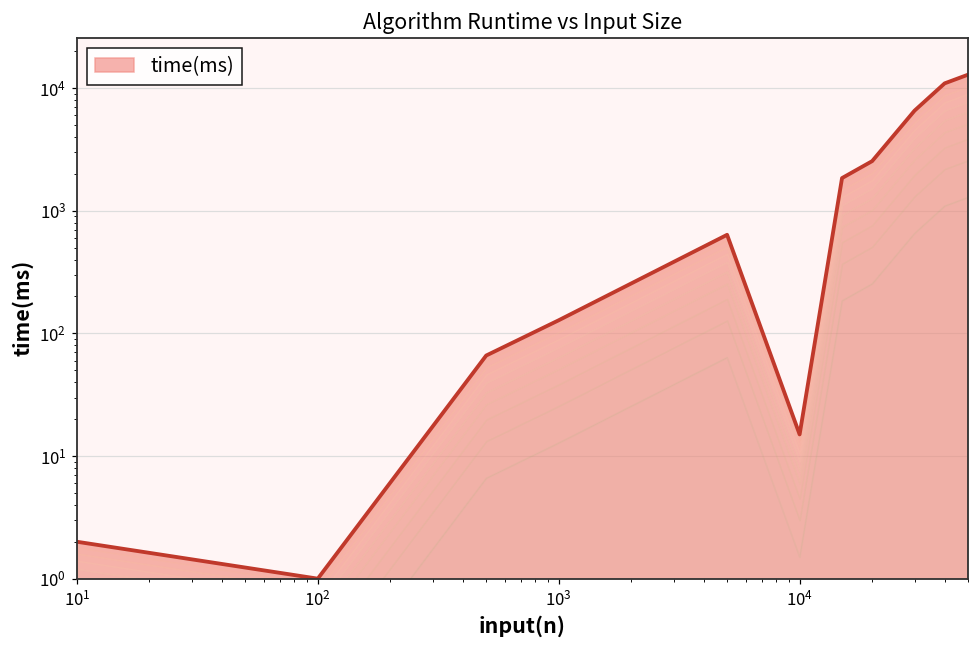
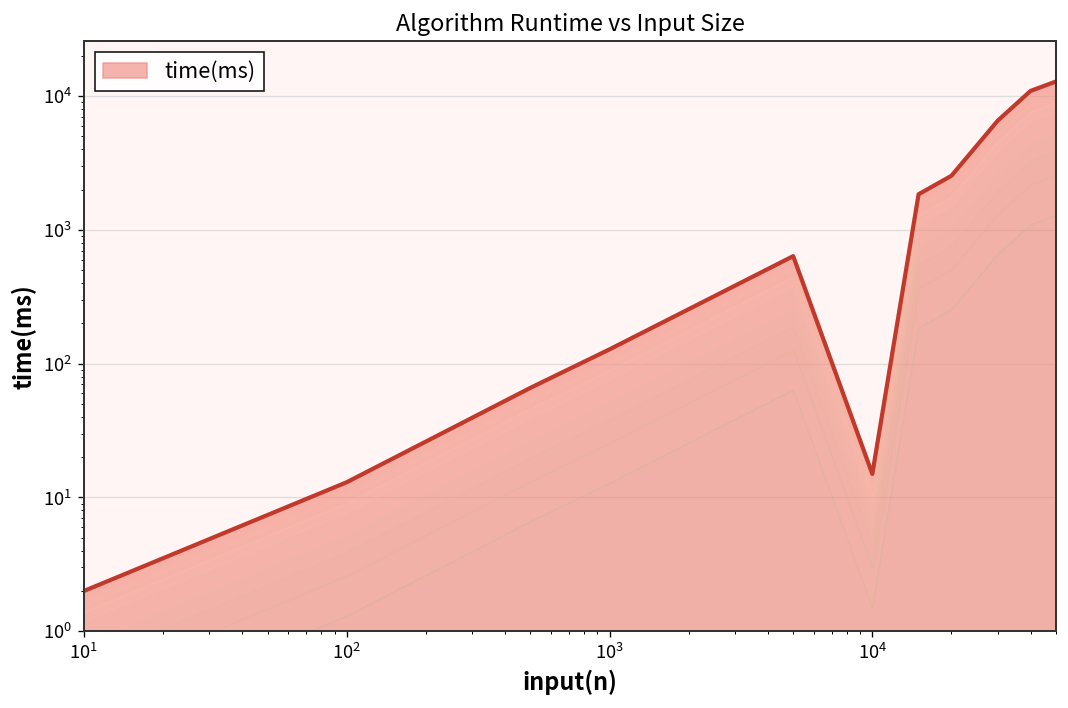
  {
    "time(ms)": {
      "10^1": 2,
-     "10^2": 1,
+     "10^2": 13,
      "10^3": 130,
      "10^4": 15
    }
  }
